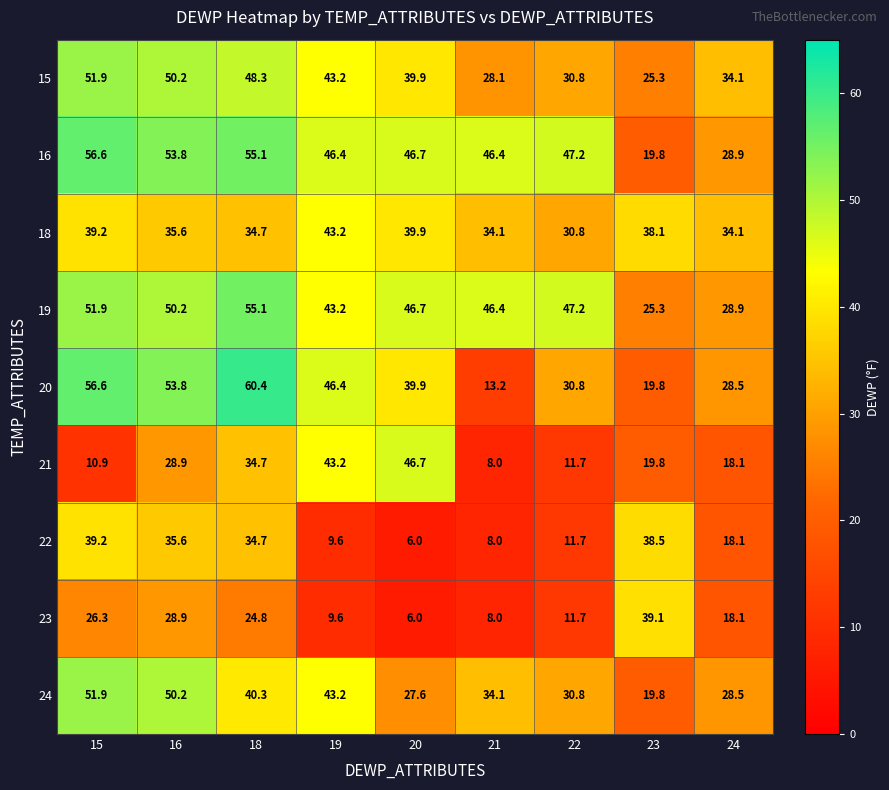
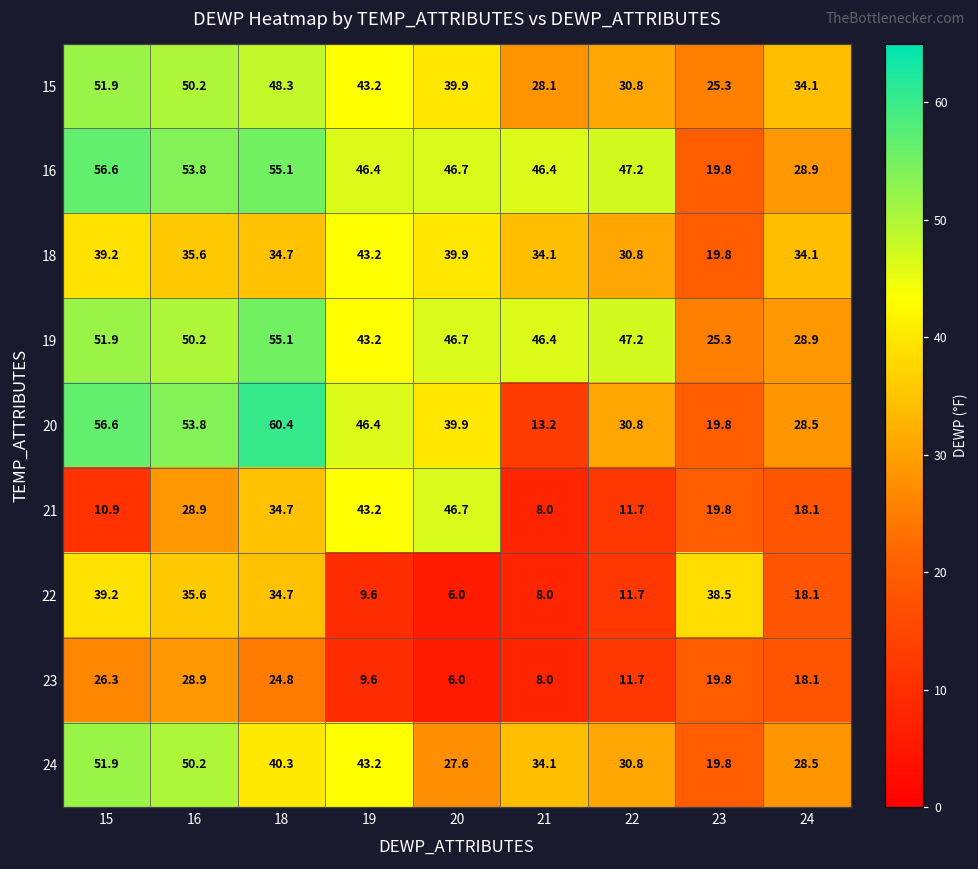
  {
    "15": {
      "15": 51.9,
      "16": 50.2,
      "18": 48.3,
      "19": 43.2,
      "20": 39.9,
      "21": 28.1,
      "22": 30.8,
      "23": 25.3,
      "24": 34.1
    },
    "16": {
      "15": 56.6,
      "16": 53.8,
      "18": 55.1,
      "19": 46.4,
      "20": 46.7,
      "21": 46.4,
      "22": 47.2,
      "23": 19.8,
      "24": 28.9
    },
    "18": {
      "15": 39.2,
      "16": 35.6,
      "18": 34.7,
      "19": 43.2,
      "20": 39.9,
      "21": 34.1,
      "22": 30.8,
-     "23": 38.1,
+     "23": 19.8,
      "24": 34.1
    },
    "19": {
      "15": 51.9,
      "16": 50.2,
      "18": 55.1,
      "19": 43.2,
      "20": 46.7,
      "21": 46.4,
      "22": 47.2,
      "23": 25.3,
      "24": 28.9
    },
    "20": {
      "15": 56.6,
      "16": 53.8,
      "18": 60.4,
      "19": 46.4,
      "20": 39.9,
      "21": 13.2,
      "22": 30.8,
      "23": 19.8,
      "24": 28.5
    },
    "21": {
      "15": 10.9,
      "16": 28.9,
      "18": 34.7,
      "19": 43.2,
      "20": 46.7,
      "21": 8.0,
      "22": 11.7,
      "23": 19.8,
      "24": 18.1
    },
    "22": {
      "15": 39.2,
      "16": 35.6,
      "18": 34.7,
      "19": 9.6,
      "20": 6.0,
      "21": 8.0,
      "22": 11.7,
      "23": 38.5,
      "24": 18.1
    },
    "23": {
      "15": 26.3,
      "16": 28.9,
      "18": 24.8,
      "19": 9.6,
      "20": 6.0,
      "21": 8.0,
      "22": 11.7,
-     "23": 39.1,
+     "23": 19.8,
      "24": 18.1
    },
    "24": {
      "15": 51.9,
      "16": 50.2,
      "18": 40.3,
      "19": 43.2,
      "20": 27.6,
      "21": 34.1,
      "22": 30.8,
      "23": 19.8,
      "24": 28.5
    }
  }
